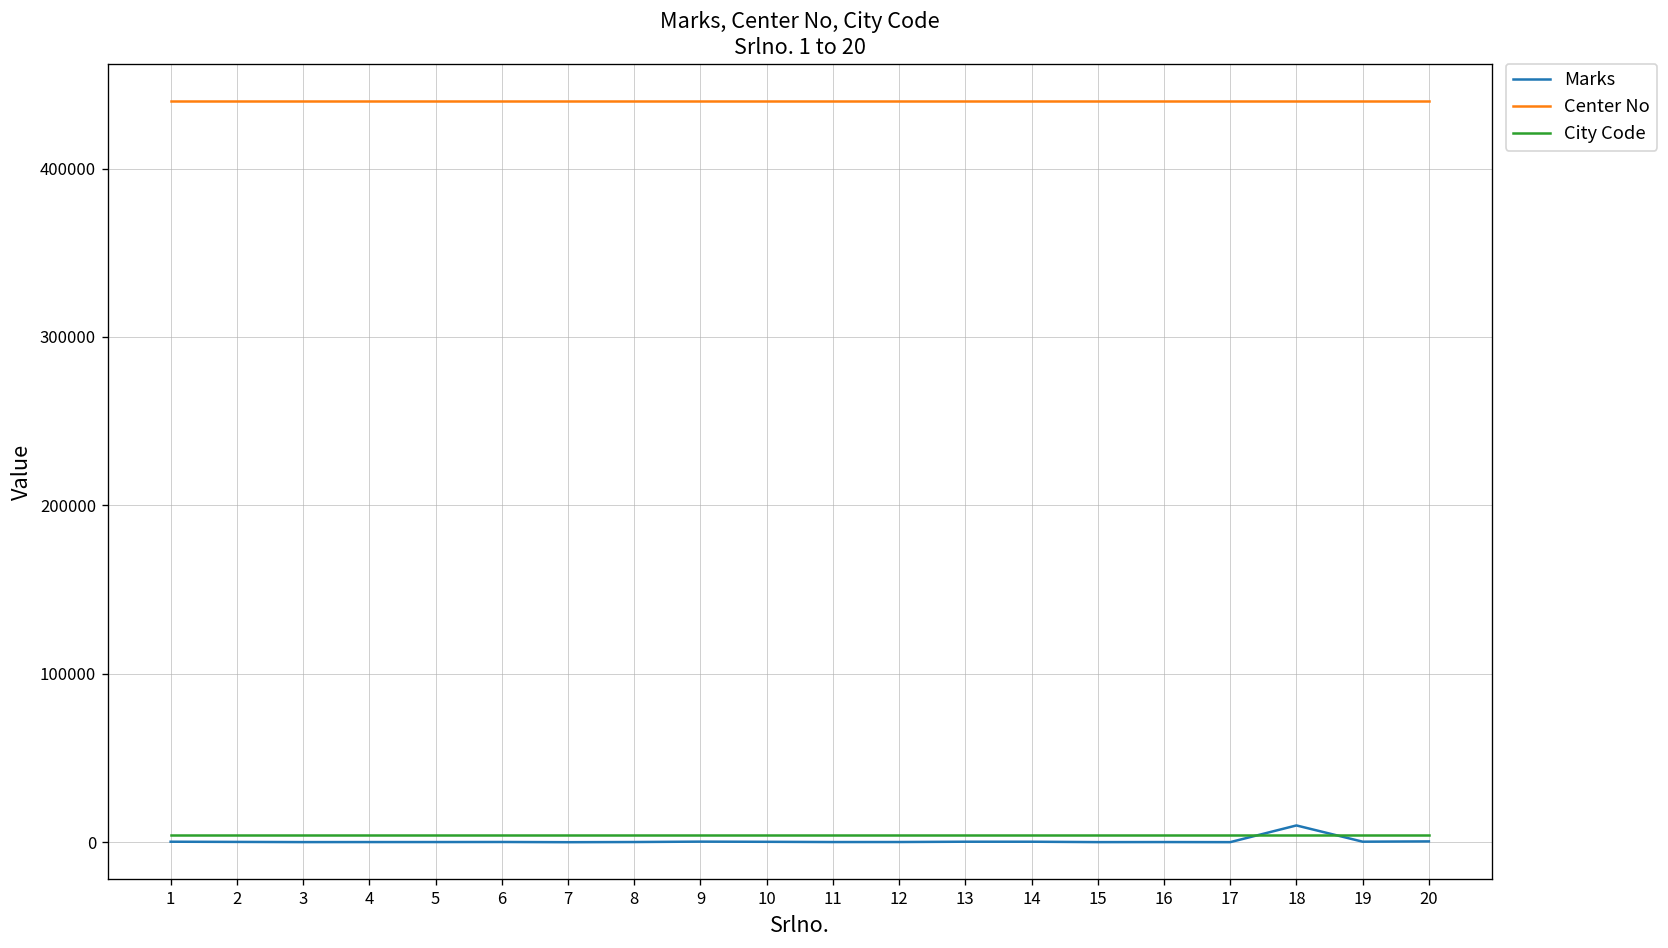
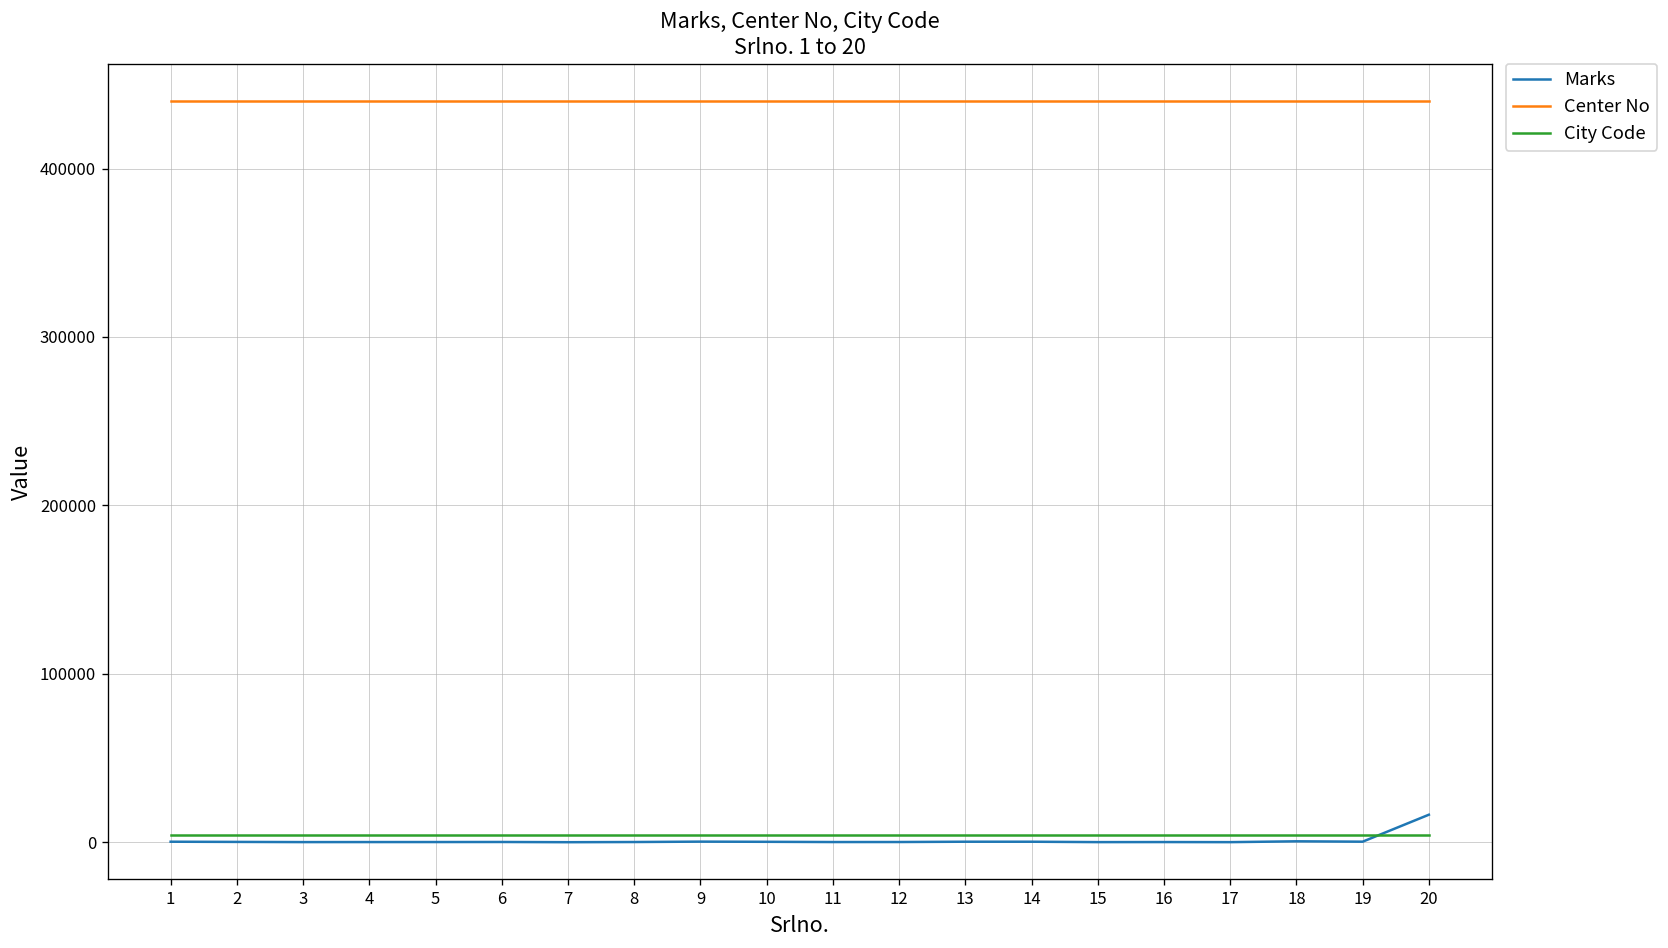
  {
    "Marks": {
      "1": 0,
      "2": 0,
      "3": 0,
      "4": 0,
      "5": 0,
      "6": 0,
      "7": 0,
      "8": 0,
      "9": 0,
      "10": 0,
      "11": 0,
      "12": 0,
      "13": 0,
      "14": 0,
      "15": 0,
      "16": 0,
      "17": 0,
-     "18": 10000,
+     "18": 0,
      "19": 0,
-     "20": 0
+     "20": 16000
    },
    "Center No": {
      "1": 440000,
      "2": 440000,
      "3": 440000,
      "4": 440000,
      "5": 440000,
      "6": 440000,
      "7": 440000,
      "8": 440000,
      "9": 440000,
      "10": 440000,
      "11": 440000,
      "12": 440000,
      "13": 440000,
      "14": 440000,
      "15": 440000,
      "16": 440000,
      "17": 440000,
      "18": 440000,
      "19": 440000,
      "20": 440000
    },
    "City Code": {
      "1": 4000,
      "2": 4000,
      "3": 4000,
      "4": 4000,
      "5": 4000,
      "6": 4000,
      "7": 4000,
      "8": 4000,
      "9": 4000,
      "10": 4000,
      "11": 4000,
      "12": 4000,
      "13": 4000,
      "14": 4000,
      "15": 4000,
      "16": 4000,
      "17": 4000,
      "18": 4000,
      "19": 4000,
      "20": 4000
    }
  }
